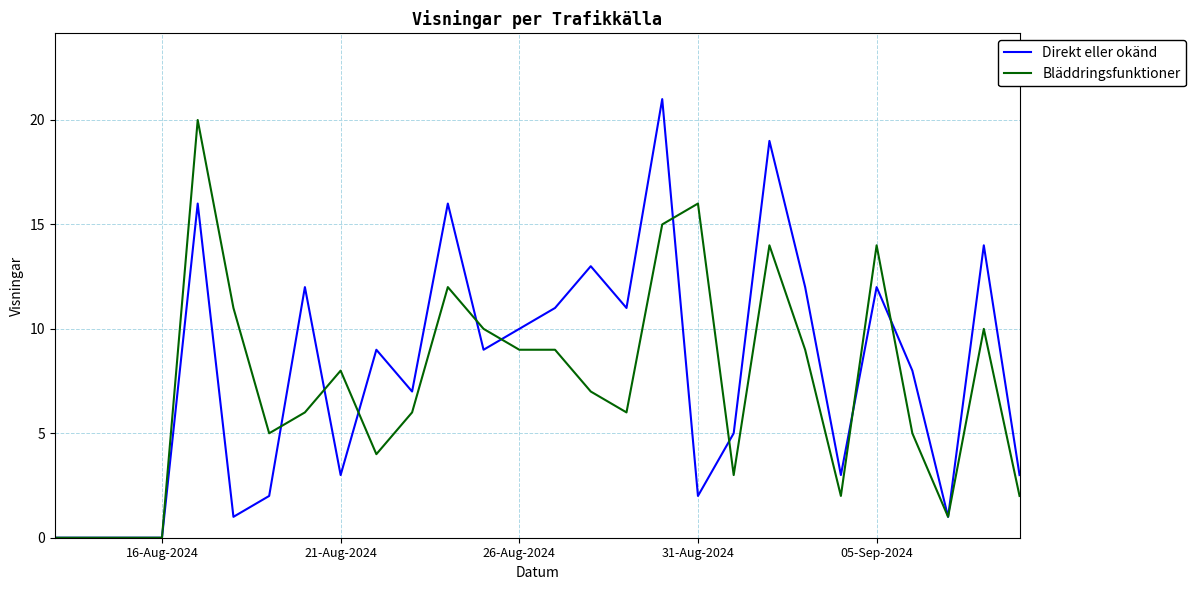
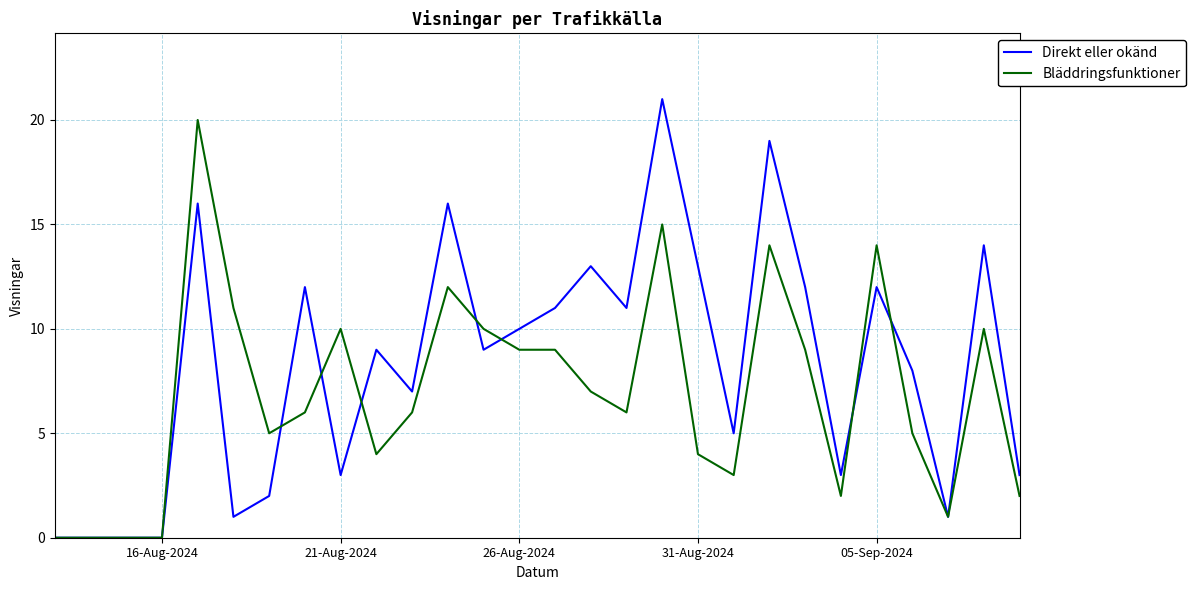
  {
    "Direkt eller okänd": {
      "21-Aug-2024": 3,
      "26-Aug-2024": 10,
-     "31-Aug-2024": 2,
+     "31-Aug-2024": 13,
      "05-Sep-2024": 12
    },
    "Bläddringsfunktioner": {
-     "21-Aug-2024": 8,
+     "21-Aug-2024": 10,
      "26-Aug-2024": 9,
-     "31-Aug-2024": 16,
+     "31-Aug-2024": 4,
      "05-Sep-2024": 14
    }
  }
